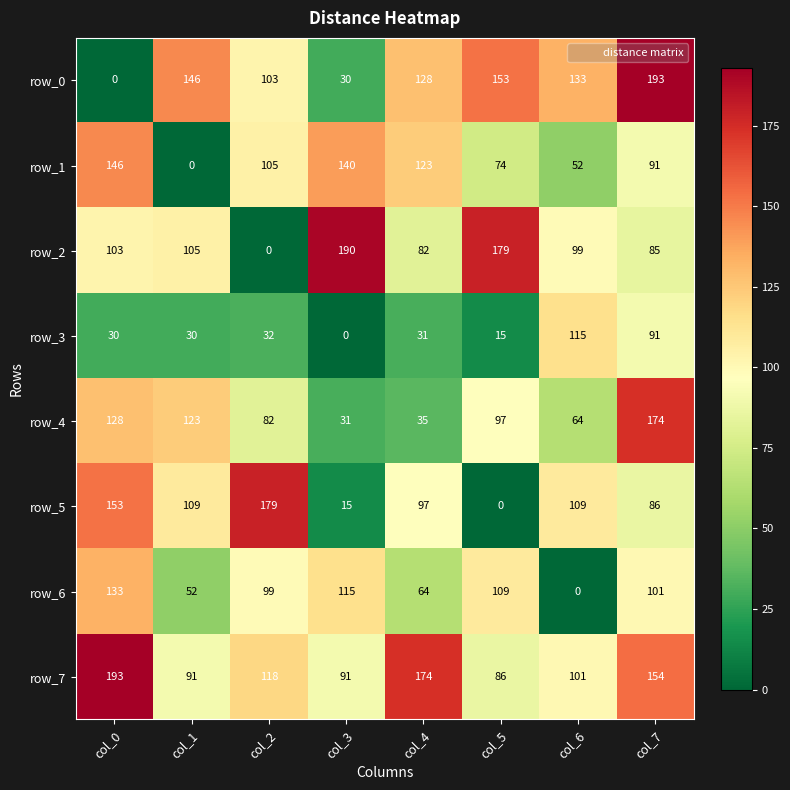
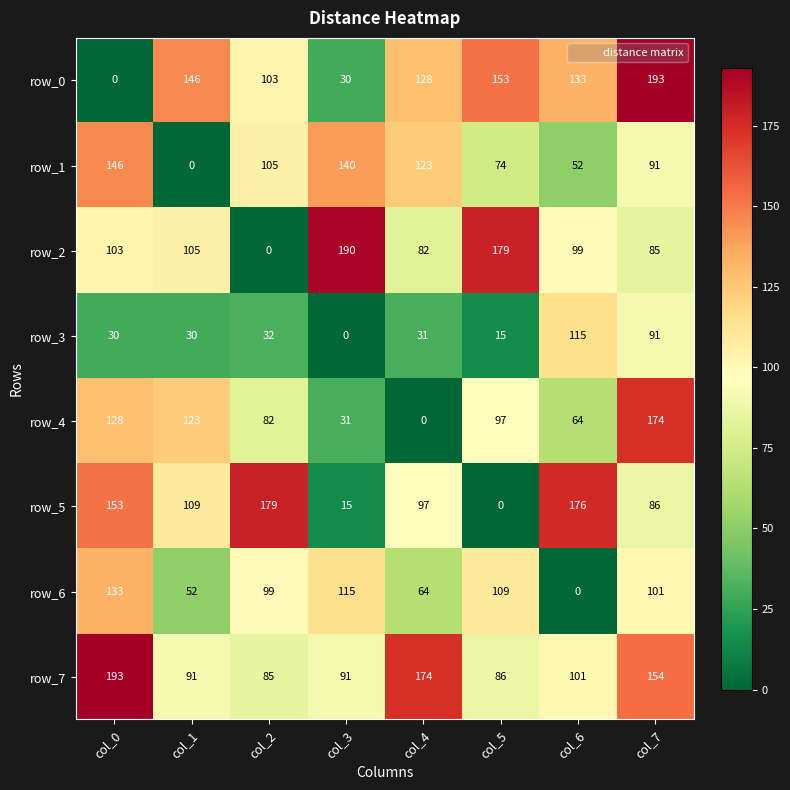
  {
    "row_0": {
      "col_0": 0,
      "col_1": 146,
      "col_2": 103,
      "col_3": 30,
      "col_4": 128,
      "col_5": 153,
      "col_6": 133,
      "col_7": 193
    },
    "row_1": {
      "col_0": 146,
      "col_1": 0,
      "col_2": 105,
      "col_3": 140,
      "col_4": 123,
      "col_5": 74,
      "col_6": 52,
      "col_7": 91
    },
    "row_2": {
      "col_0": 103,
      "col_1": 105,
      "col_2": 0,
      "col_3": 190,
      "col_4": 82,
      "col_5": 179,
      "col_6": 99,
      "col_7": 85
    },
    "row_3": {
      "col_0": 30,
      "col_1": 30,
      "col_2": 32,
      "col_3": 0,
      "col_4": 31,
      "col_5": 15,
      "col_6": 115,
      "col_7": 91
    },
    "row_4": {
      "col_0": 128,
      "col_1": 123,
      "col_2": 82,
      "col_3": 31,
-     "col_4": 35,
+     "col_4": 0,
      "col_5": 97,
      "col_6": 64,
      "col_7": 174
    },
    "row_5": {
      "col_0": 153,
      "col_1": 109,
      "col_2": 179,
      "col_3": 15,
      "col_4": 97,
      "col_5": 0,
-     "col_6": 109,
+     "col_6": 176,
      "col_7": 86
    },
    "row_6": {
      "col_0": 133,
      "col_1": 52,
      "col_2": 99,
      "col_3": 115,
      "col_4": 64,
      "col_5": 109,
      "col_6": 0,
      "col_7": 101
    },
    "row_7": {
      "col_0": 193,
      "col_1": 91,
-     "col_2": 118,
+     "col_2": 85,
      "col_3": 91,
      "col_4": 174,
      "col_5": 86,
      "col_6": 101,
      "col_7": 154
    }
  }
